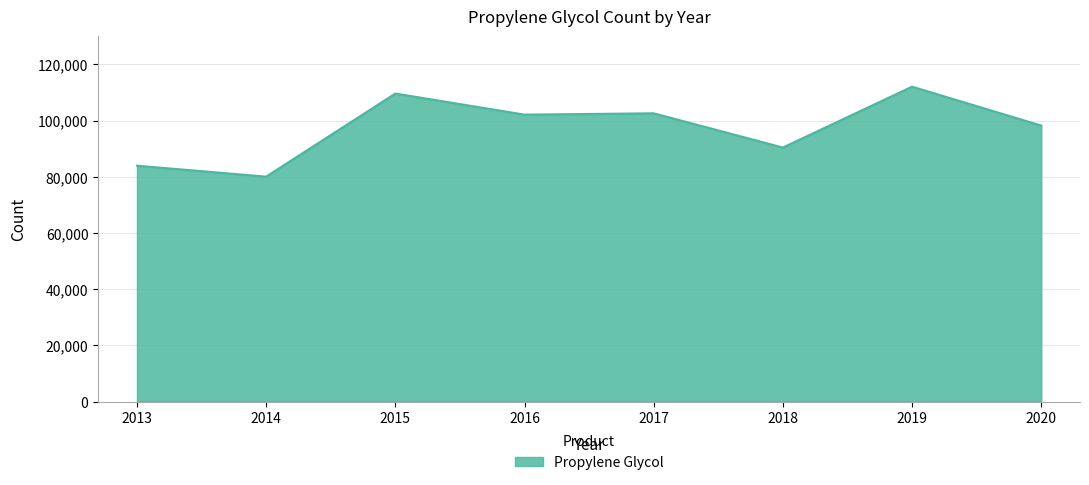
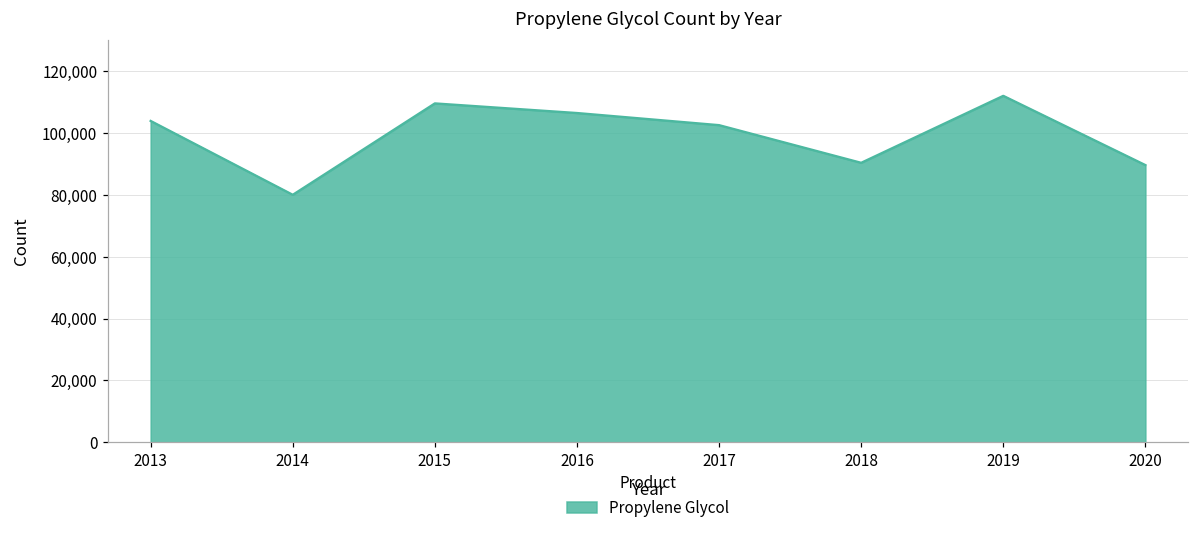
  {
-   "2013": "84,000",
+   "2013": "104,000",
    "2014": "80,000",
    "2015": "110,000",
-   "2016": "102,000",
+   "2016": "106,000",
    "2017": "103,000",
    "2018": "90,000",
    "2019": "112,000",
-   "2020": "98,000"
+   "2020": "90,000"
  }
